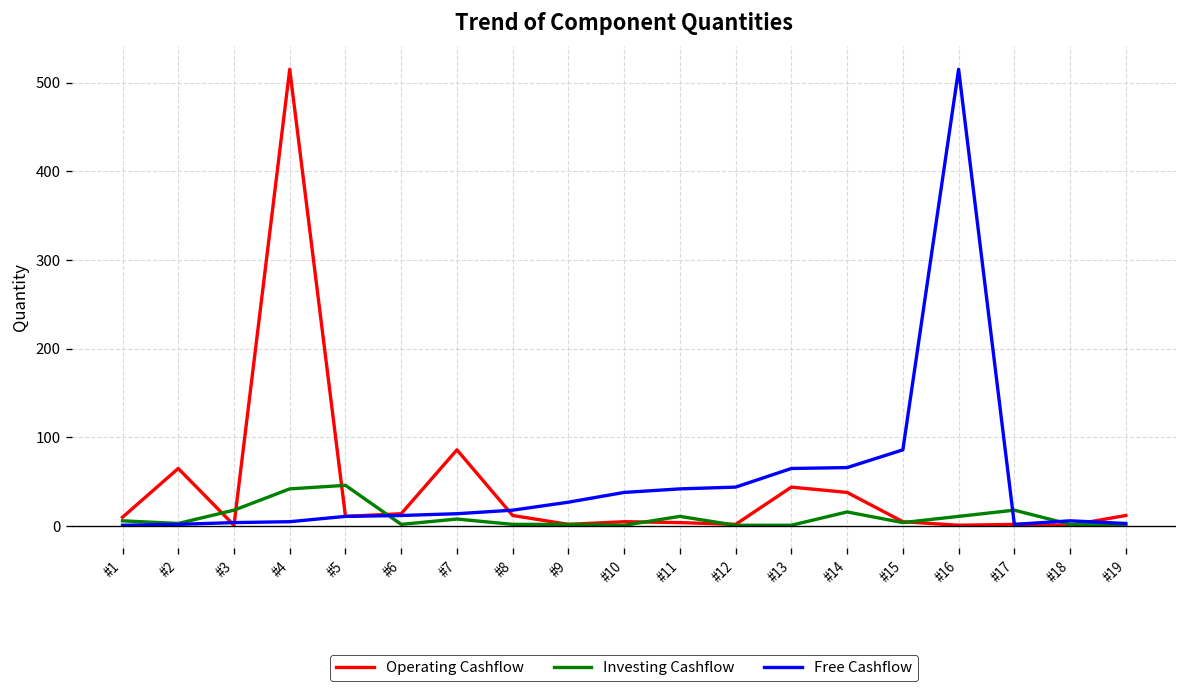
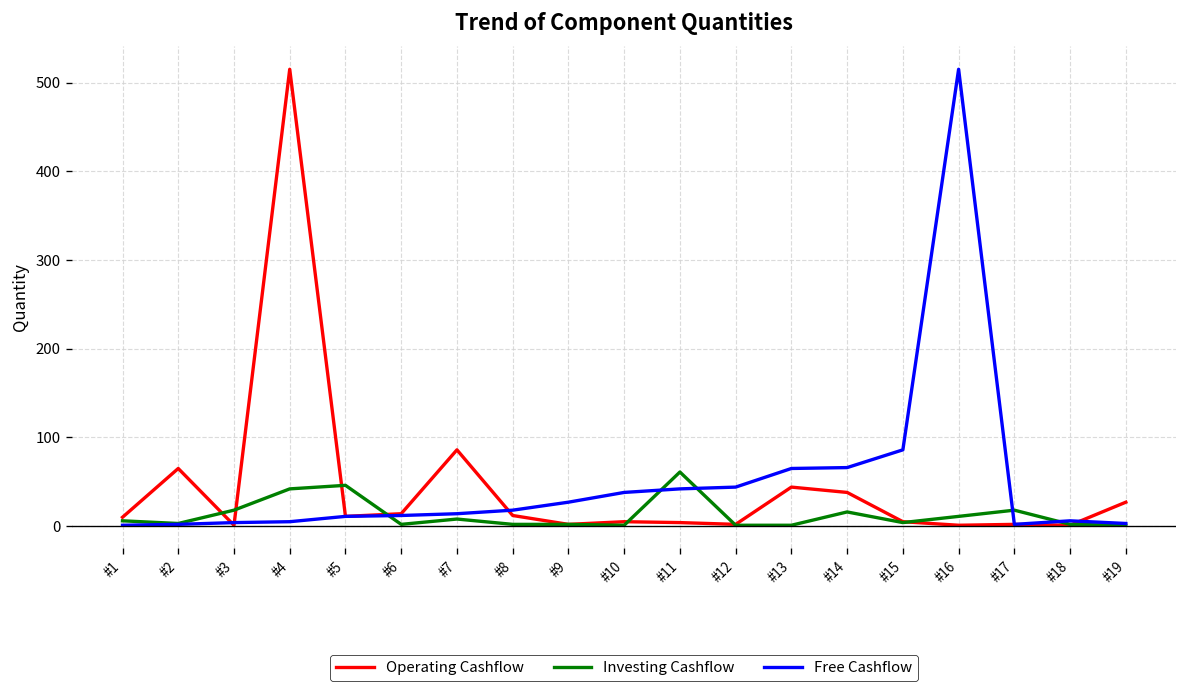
  {
    "Operating Cashflow": {
      "#1": 10,
      "#2": 70,
      "#4": 520,
      "#7": 90,
      "#8": 10,
      "#10": 10,
      "#11": 0,
      "#13": 40,
      "#14": 40,
      "#16": 0,
-     "#19": 10
+     "#19": 30
    },
    "Investing Cashflow": {
      "#1": 10,
      "#3": 20,
      "#4": 40,
      "#5": 50,
      "#6": 0,
      "#7": 10,
      "#8": 0,
      "#10": 0,
-     "#11": 10,
+     "#11": 60,
      "#13": 0,
      "#14": 20,
      "#16": 10,
      "#17": 20
    },
    "Free Cashflow": {
      "#1": 0,
      "#4": 10,
      "#7": 10,
      "#8": 20,
      "#9": 30,
      "#10": 40,
      "#11": 40,
      "#12": 40,
      "#13": 70,
      "#14": 70,
      "#15": 90,
      "#16": 520,
      "#18": 10
    }
  }
